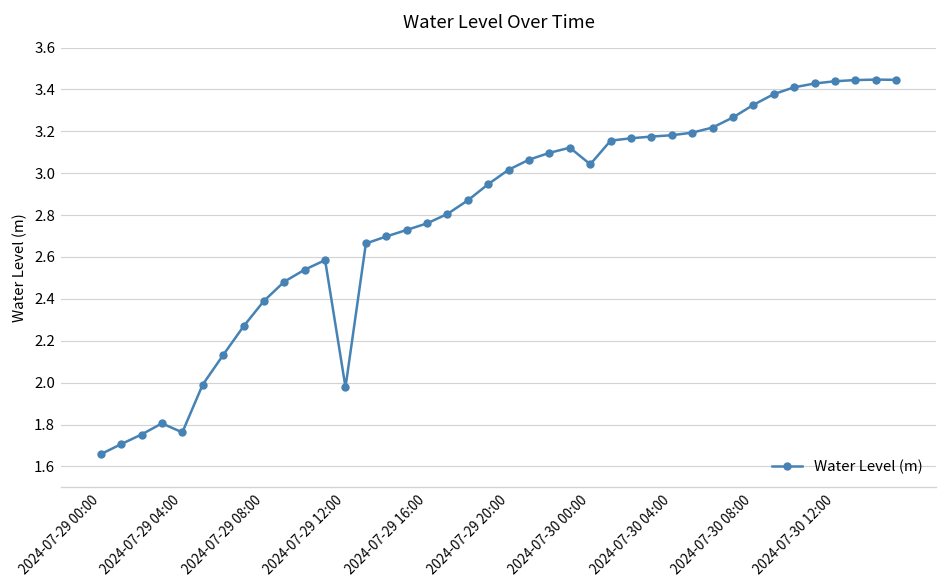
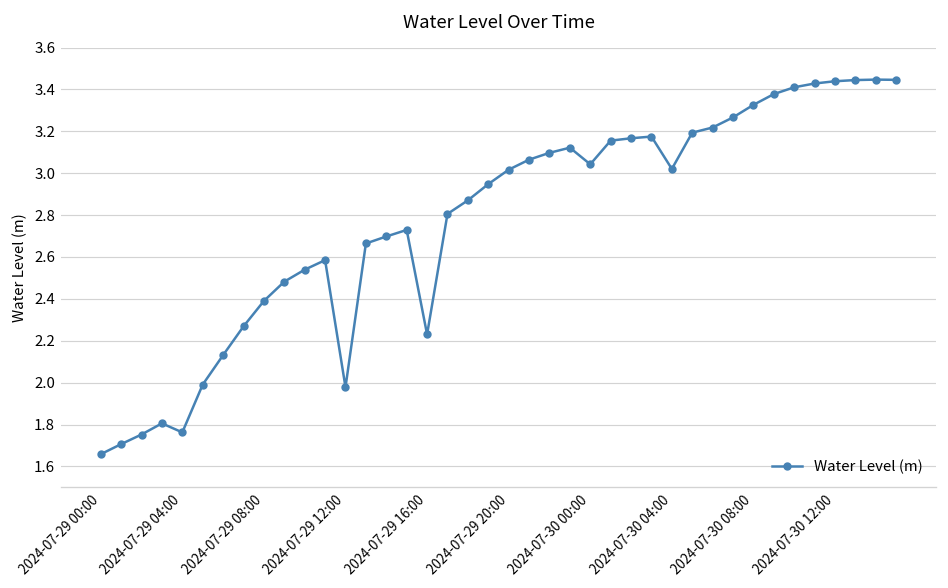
  {
    "2024-07-29 00:00": 1.66,
    "2024-07-29 04:00": 1.76,
    "2024-07-29 08:00": 2.39,
    "2024-07-29 12:00": 1.98,
-   "2024-07-29 16:00": 2.76,
+   "2024-07-29 16:00": 2.23,
    "2024-07-29 20:00": 3.02,
    "2024-07-30 00:00": 3.04,
-   "2024-07-30 04:00": 3.18,
+   "2024-07-30 04:00": 3.02,
    "2024-07-30 08:00": 3.33,
    "2024-07-30 12:00": 3.44
  }
